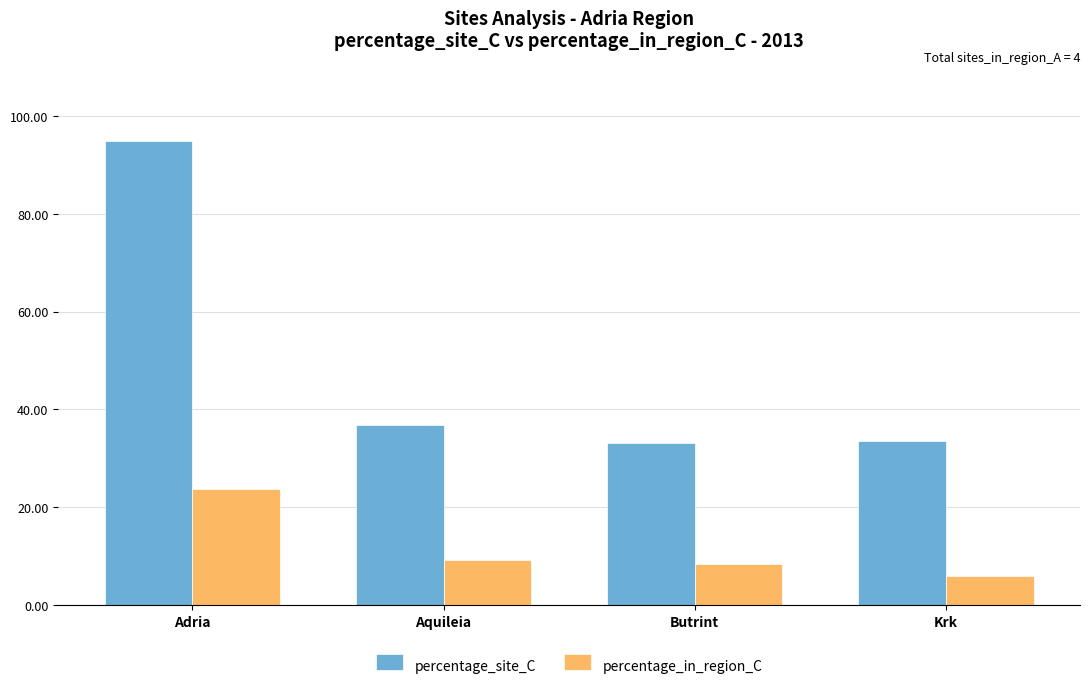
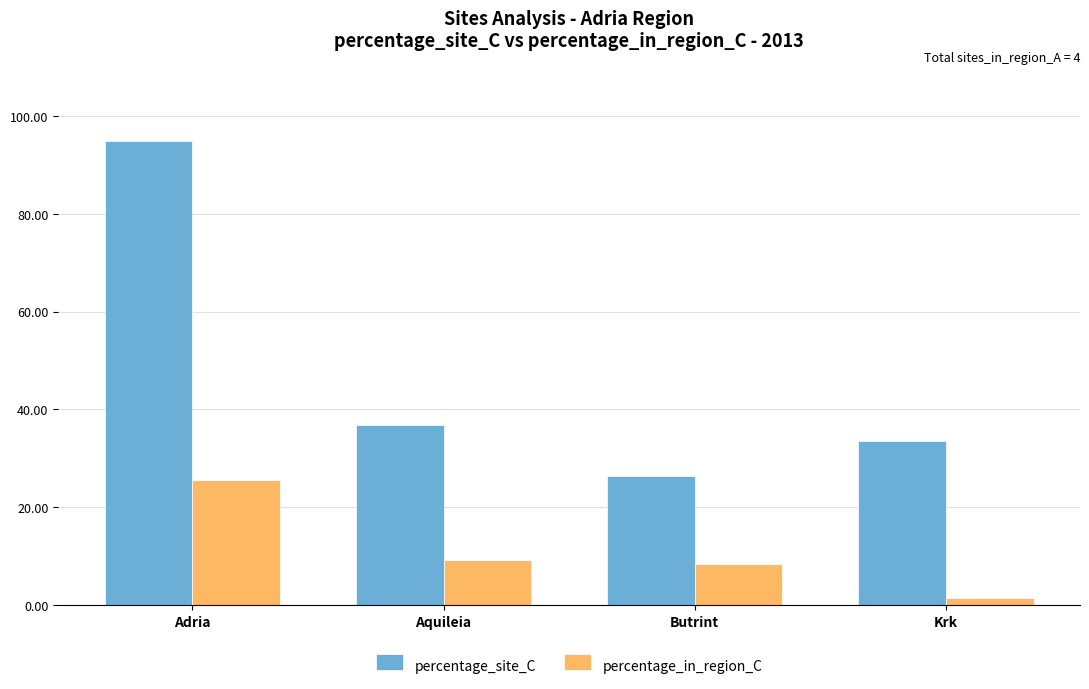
  {
    "percentage_site_C": {
      "Adria": 95,
      "Aquileia": 37,
-     "Butrint": 33,
+     "Butrint": 26,
      "Krk": 34
    },
    "percentage_in_region_C": {
-     "Adria": 24,
+     "Adria": 26,
      "Aquileia": 9,
      "Butrint": 8,
-     "Krk": 6
+     "Krk": 1
    }
  }
